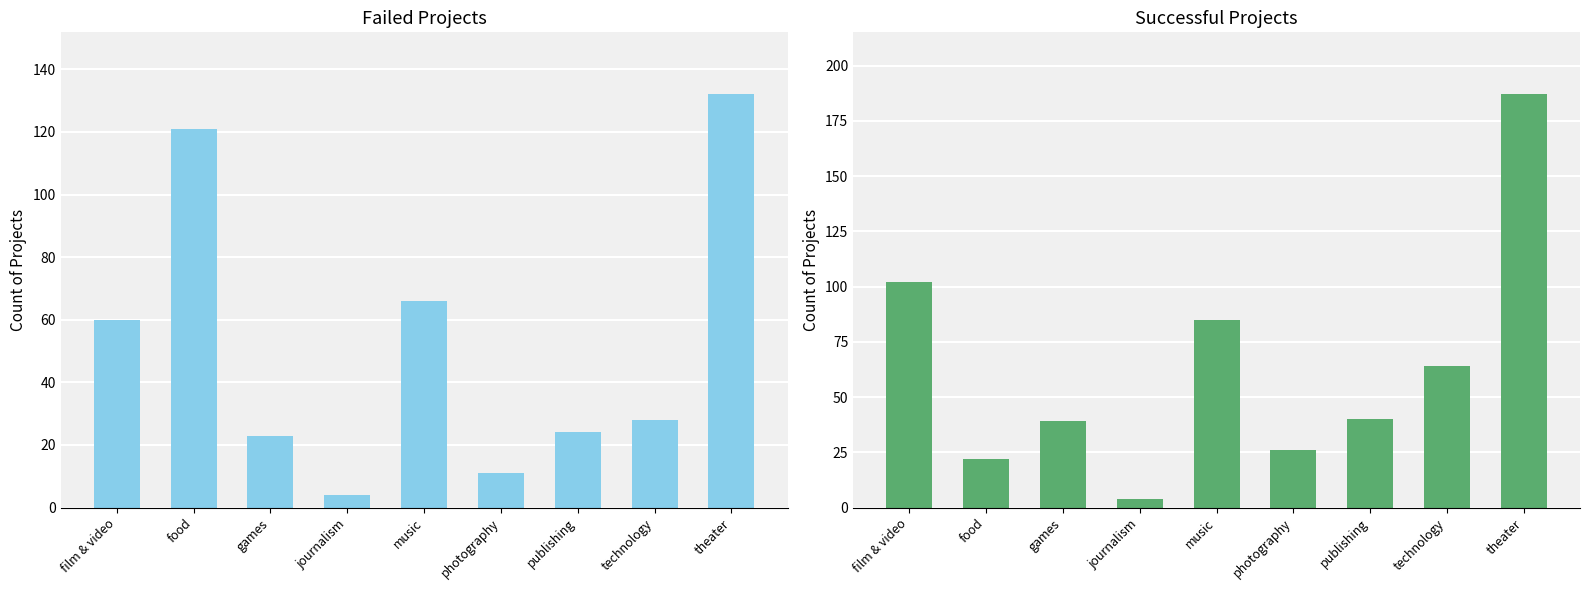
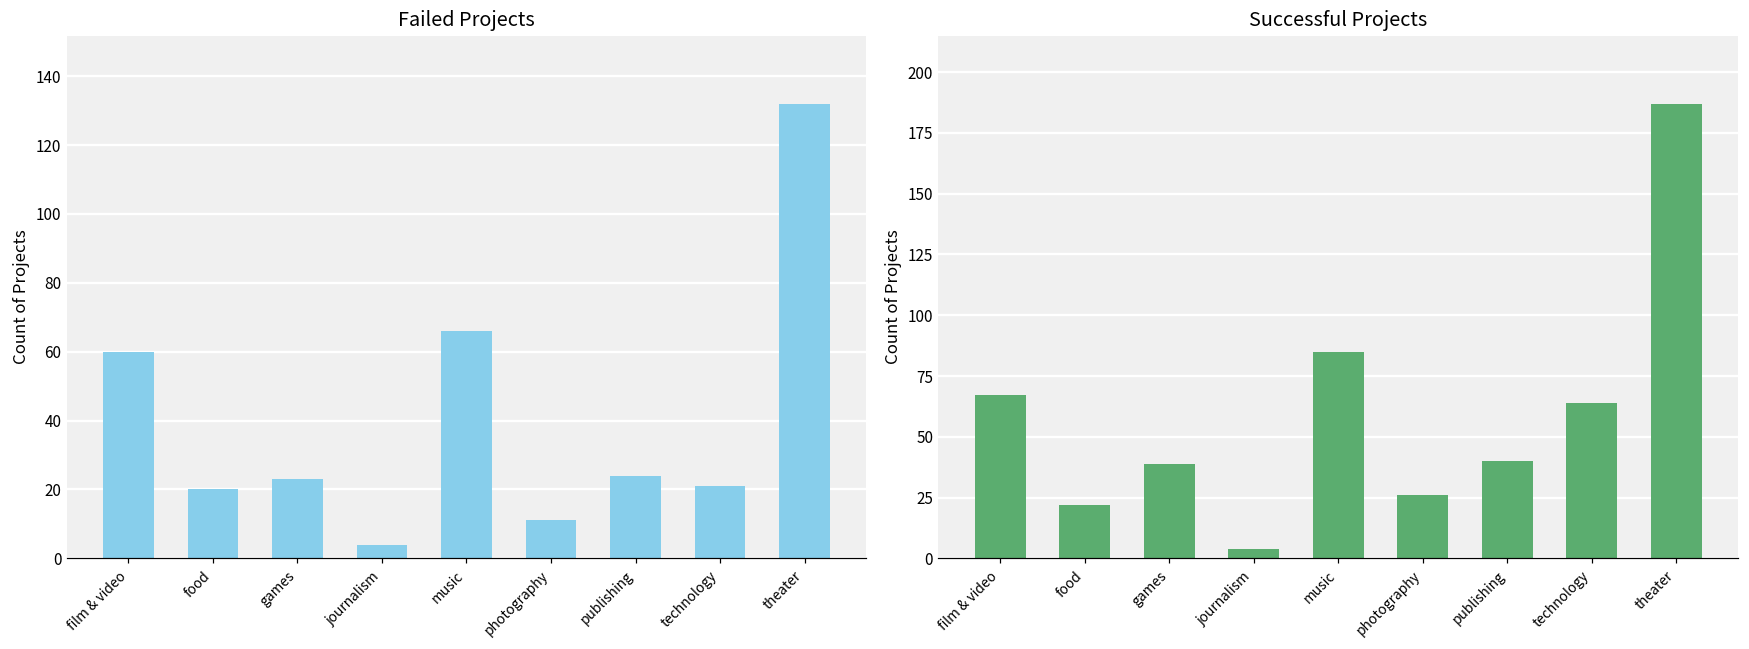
  {
    "Failed Projects": {
      "film & video": 60,
-     "food": 121,
+     "food": 20,
      "games": 23,
      "journalism": 4,
      "music": 66,
      "photography": 11,
      "publishing": 24,
-     "technology": 28,
+     "technology": 21,
      "theater": 132
    },
    "Successful Projects": {
-     "film & video": 102,
+     "film & video": 67,
      "food": 22,
      "games": 39,
      "journalism": 4,
      "music": 85,
      "photography": 26,
      "publishing": 40,
      "technology": 64,
      "theater": 187
    }
  }
